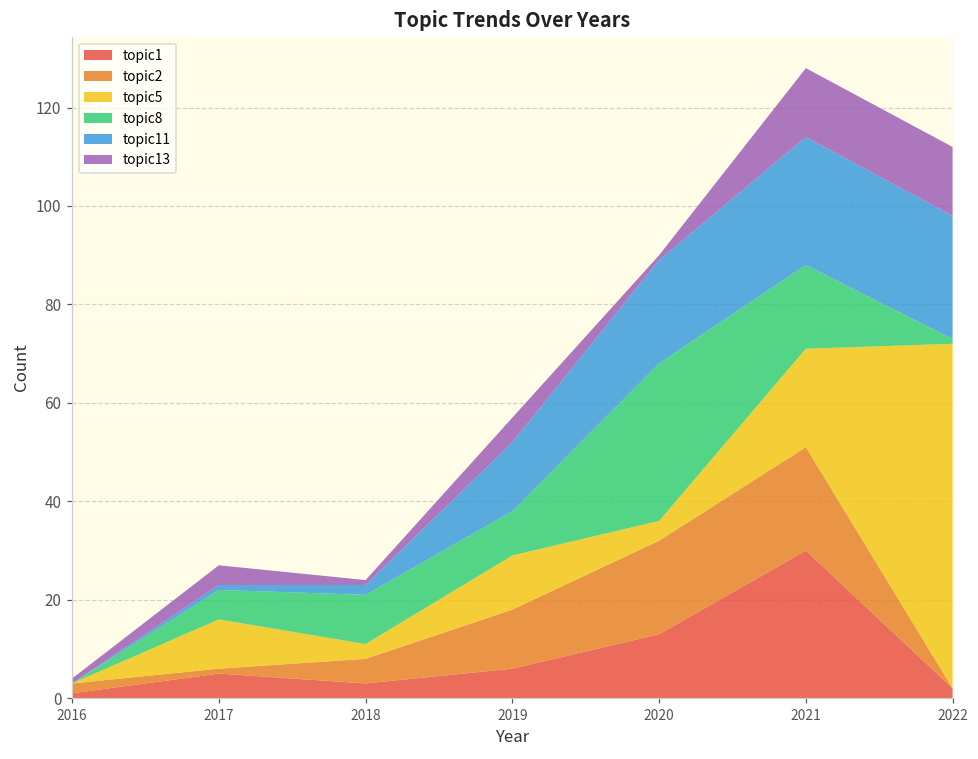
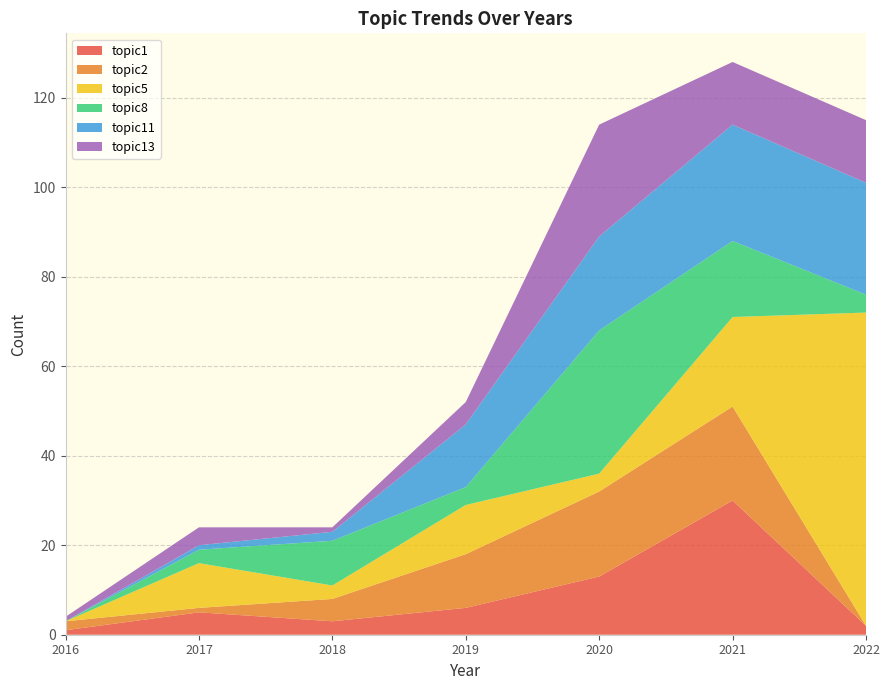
  {
    "topic5": {
      "2017": 10,
      "2018": 3,
      "2019": 11,
      "2020": 4,
      "2021": 20,
      "2022": 70
    },
    "topic8": {
-     "2017": 6,
+     "2017": 3,
      "2018": 10,
-     "2019": 9,
+     "2019": 4,
      "2020": 32,
      "2021": 17,
-     "2022": 1
+     "2022": 4
    },
    "topic11": {
      "2017": 1,
      "2018": 2,
      "2019": 14,
      "2020": 21,
      "2021": 26,
      "2022": 25
    },
    "topic13": {
      "2016": 1,
      "2017": 4,
      "2018": 1,
      "2019": 5,
-     "2020": 1,
+     "2020": 25,
      "2021": 14,
      "2022": 14
    }
  }
